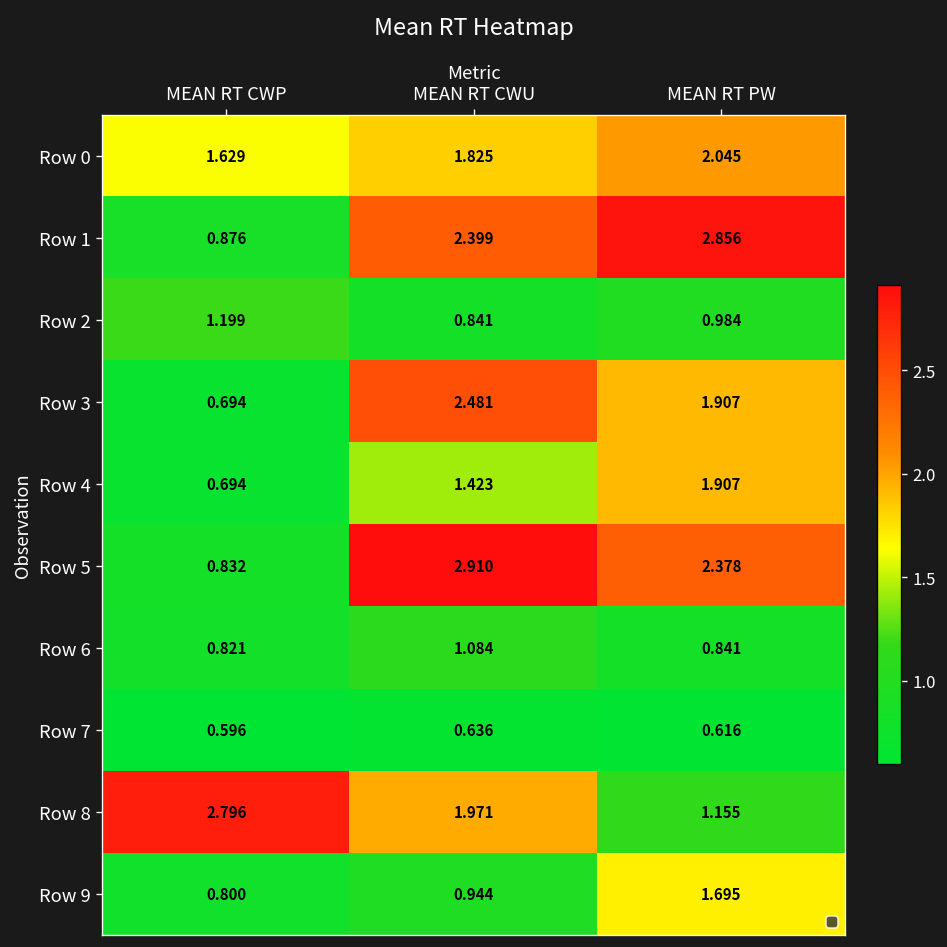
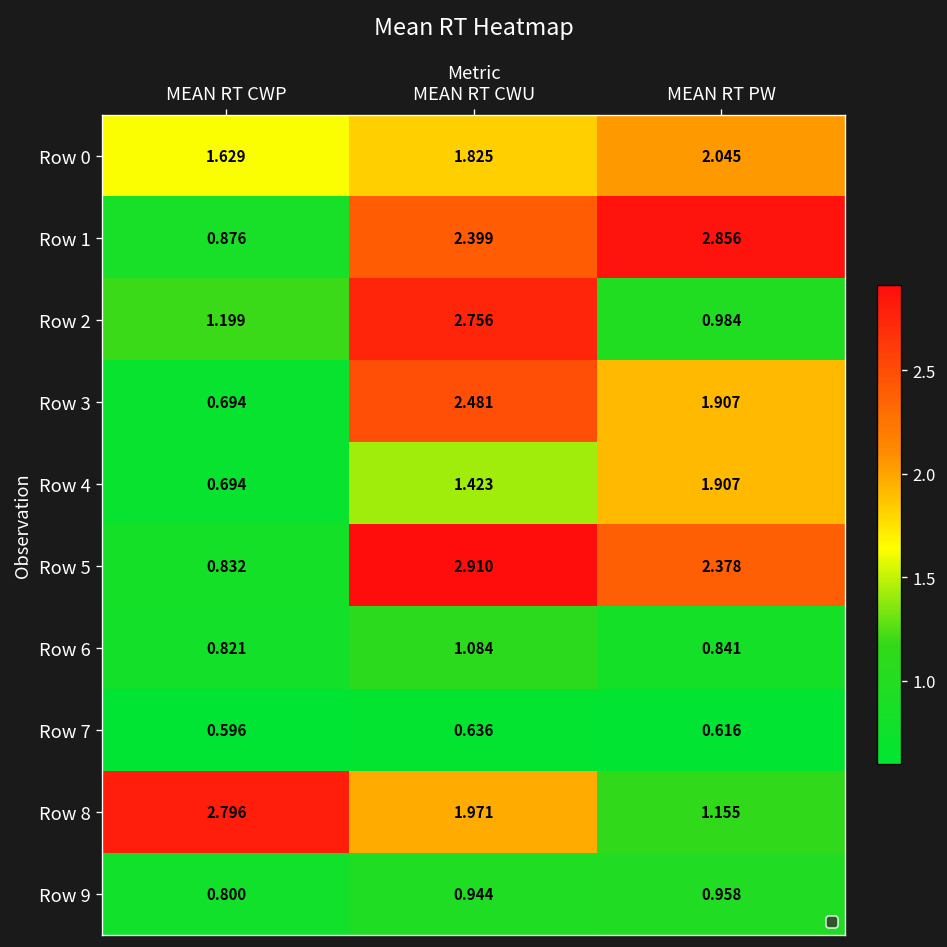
  {
    "Row 0": {
      "MEAN RT CWP": 1.629,
      "MEAN RT CWU": 1.825,
      "MEAN RT PW": 2.045
    },
    "Row 1": {
      "MEAN RT CWP": 0.876,
      "MEAN RT CWU": 2.399,
      "MEAN RT PW": 2.856
    },
    "Row 2": {
      "MEAN RT CWP": 1.199,
-     "MEAN RT CWU": 0.841,
+     "MEAN RT CWU": 2.756,
      "MEAN RT PW": 0.984
    },
    "Row 3": {
      "MEAN RT CWP": 0.694,
      "MEAN RT CWU": 2.481,
      "MEAN RT PW": 1.907
    },
    "Row 4": {
      "MEAN RT CWP": 0.694,
      "MEAN RT CWU": 1.423,
      "MEAN RT PW": 1.907
    },
    "Row 5": {
      "MEAN RT CWP": 0.832,
      "MEAN RT CWU": 2.910,
      "MEAN RT PW": 2.378
    },
    "Row 6": {
      "MEAN RT CWP": 0.821,
      "MEAN RT CWU": 1.084,
      "MEAN RT PW": 0.841
    },
    "Row 7": {
      "MEAN RT CWP": 0.596,
      "MEAN RT CWU": 0.636,
      "MEAN RT PW": 0.616
    },
    "Row 8": {
      "MEAN RT CWP": 2.796,
      "MEAN RT CWU": 1.971,
      "MEAN RT PW": 1.155
    },
    "Row 9": {
      "MEAN RT CWP": 0.800,
      "MEAN RT CWU": 0.944,
-     "MEAN RT PW": 1.695
+     "MEAN RT PW": 0.958
    }
  }
